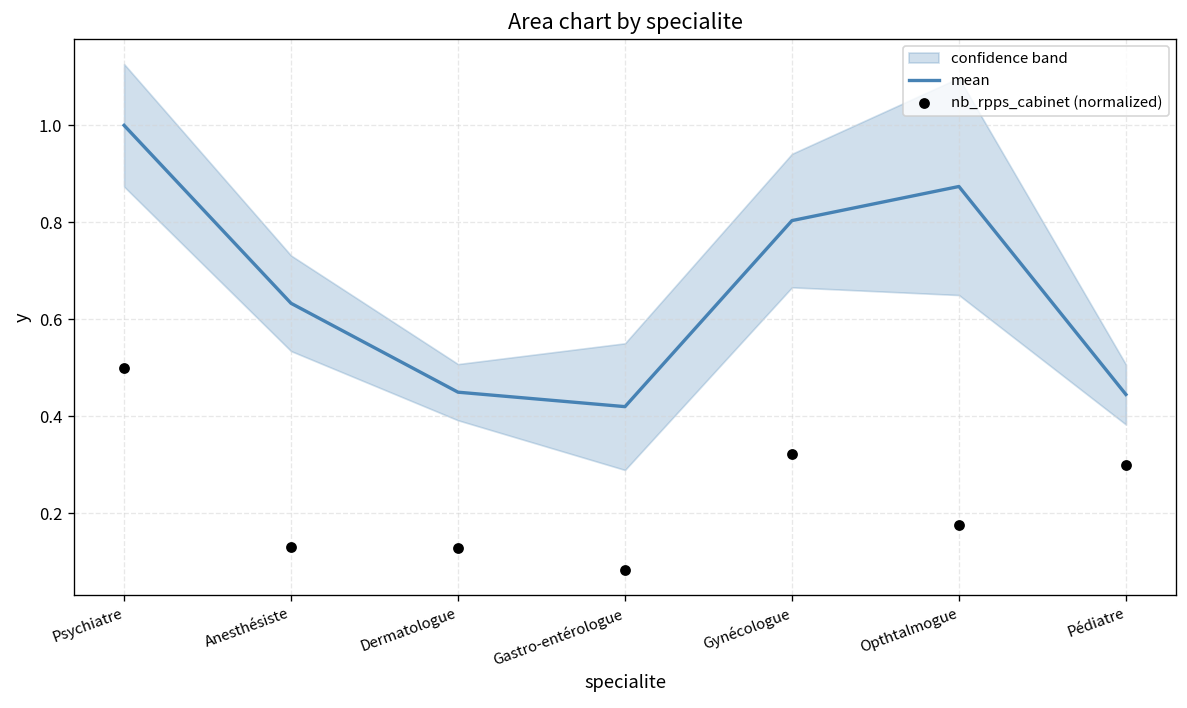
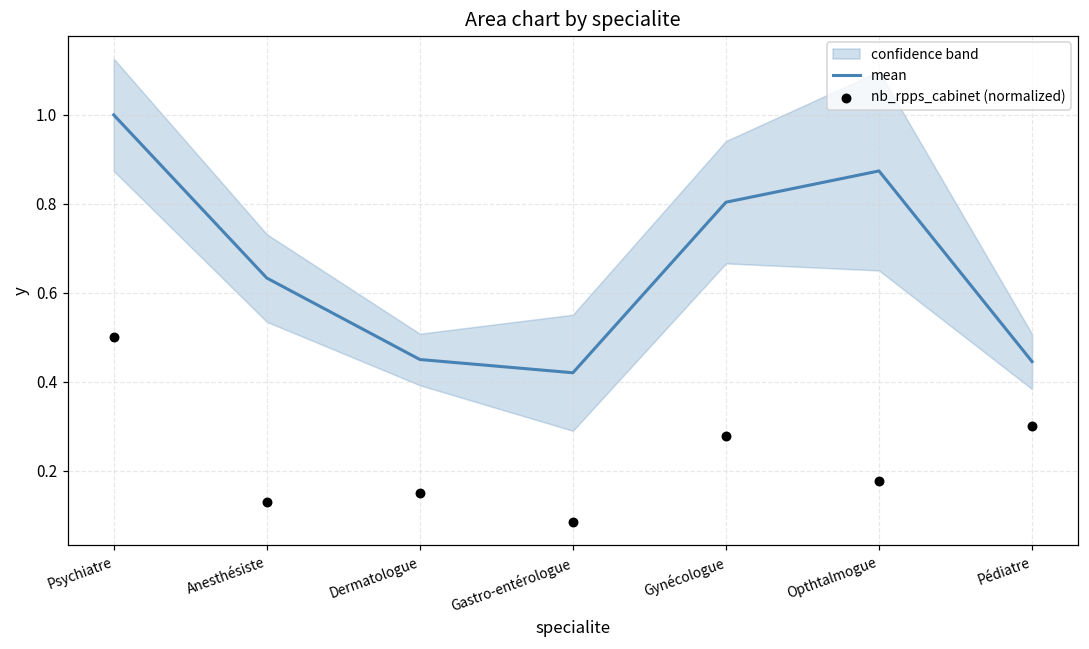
  {
    "nb_rpps_cabinet (normalized)": {
-     "Dermatologue": 0.13,
-     "Gynécologue": 0.32
+     "Dermatologue": 0.15,
+     "Gynécologue": 0.28
    }
  }
